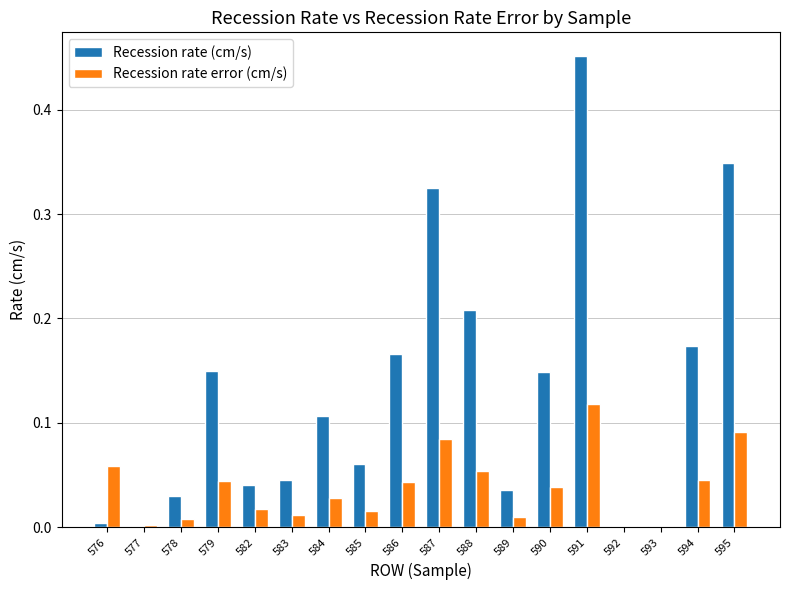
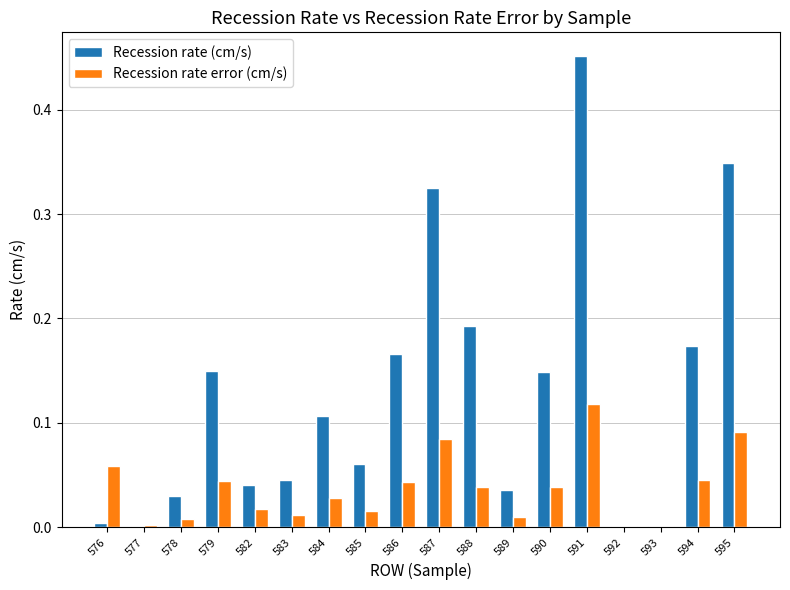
  {
    "Recession rate (cm/s)": {
      "576": 0.005,
      "578": 0.030,
      "579": 0.150,
      "582": 0.041,
      "583": 0.045,
      "584": 0.107,
      "585": 0.060,
      "586": 0.166,
      "587": 0.325,
-     "588": 0.208,
+     "588": 0.193,
      "589": 0.036,
      "590": 0.149,
      "591": 0.452,
      "594": 0.174,
      "595": 0.349
    },
    "Recession rate error (cm/s)": {
      "576": 0.058,
      "578": 0.008,
      "579": 0.044,
      "582": 0.017,
      "583": 0.012,
      "584": 0.028,
      "585": 0.016,
      "586": 0.043,
      "587": 0.085,
-     "588": 0.054,
+     "588": 0.039,
      "589": 0.010,
      "590": 0.039,
      "591": 0.118,
      "594": 0.045,
      "595": 0.091
    }
  }
